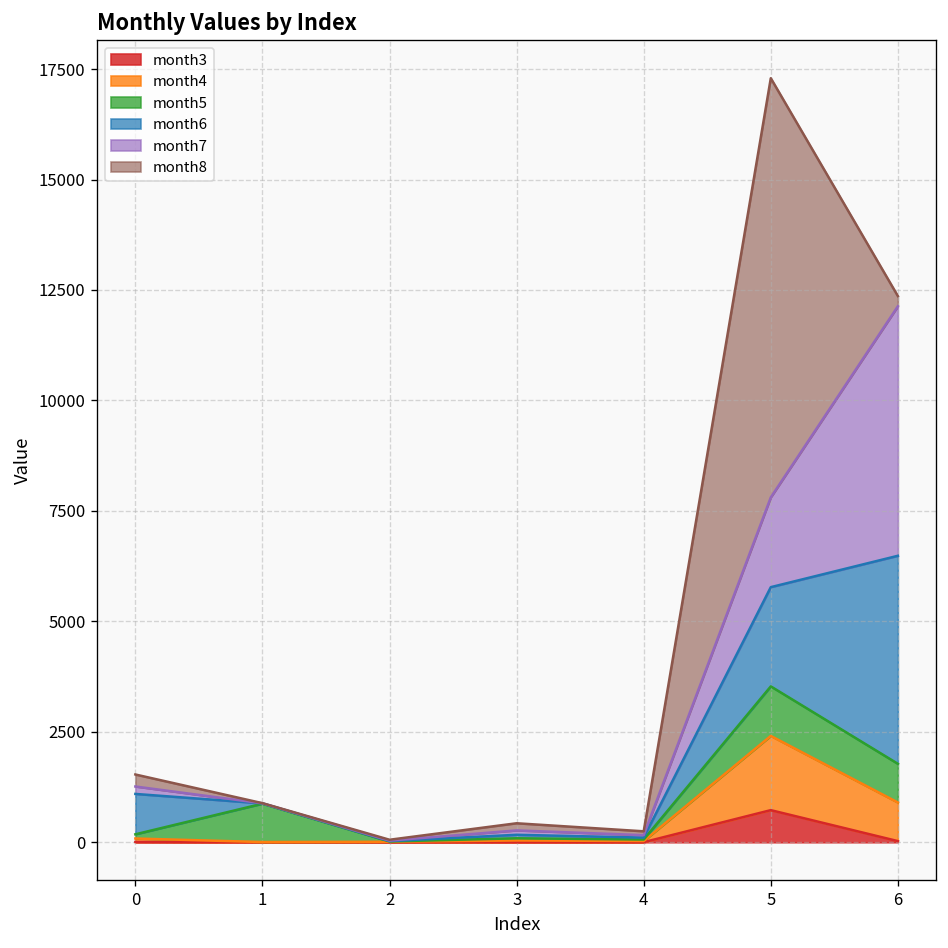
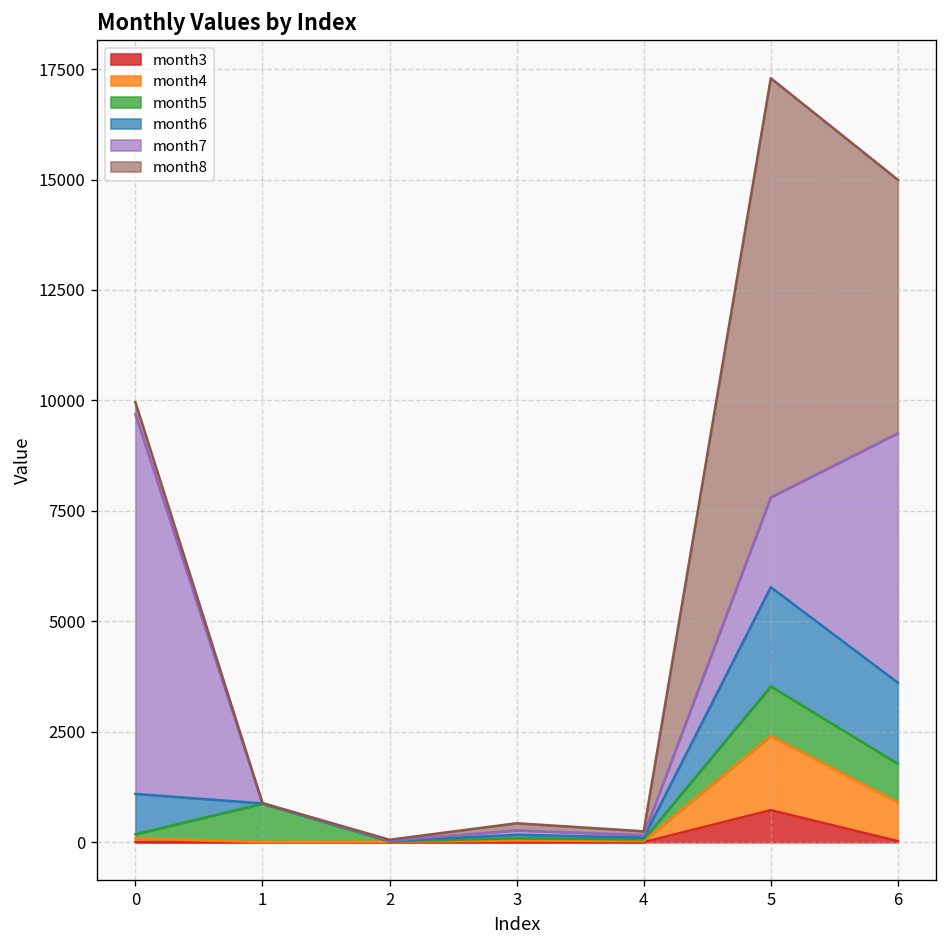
  {
    "month3": {
      "0": 0,
      "5": 700,
      "6": 0
    },
    "month4": {
      "0": 100,
      "5": 1700,
      "6": 900
    },
    "month5": {
      "0": 100,
      "5": 1100,
      "6": 900
    },
    "month6": {
      "0": 900,
      "3": 100,
      "5": 2200,
-     "6": 4700
+     "6": 1800
    },
    "month7": {
-     "0": 200,
+     "0": 8600,
      "3": 100,
      "5": 2000,
      "6": 5600
    },
    "month8": {
      "0": 300,
      "3": 200,
      "4": 100,
      "5": 9500,
-     "6": 200
+     "6": 5700
    }
  }
